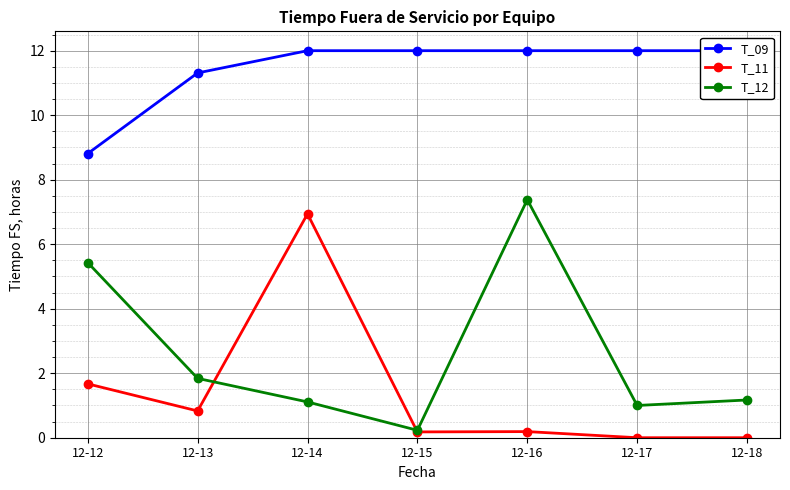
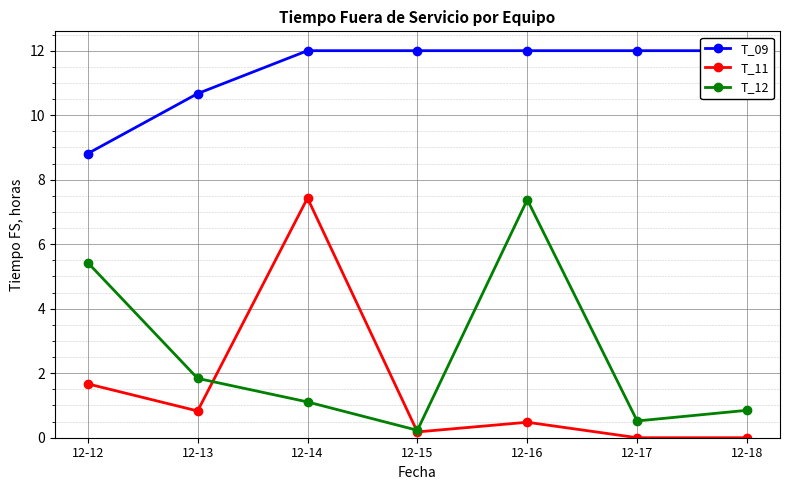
  {
    "T_09": {
      "12-12": 8.8,
-     "12-13": 11.3,
+     "12-13": 10.7,
      "12-14": 12.0,
      "12-15": 12.0,
      "12-16": 12.0,
      "12-17": 12.0
    },
    "T_11": {
      "12-12": 1.7,
      "12-13": 0.8,
-     "12-14": 6.9,
-     "12-16": 0.2,
+     "12-14": 7.4,
+     "12-16": 0.5,
      "12-17": 0.0,
      "12-18": 0.0
    },
    "T_12": {
      "12-12": 5.4,
      "12-13": 1.8,
      "12-14": 1.1,
      "12-16": 7.4,
-     "12-17": 1.0,
-     "12-18": 1.2
+     "12-17": 0.5,
+     "12-18": 0.9
    }
  }
